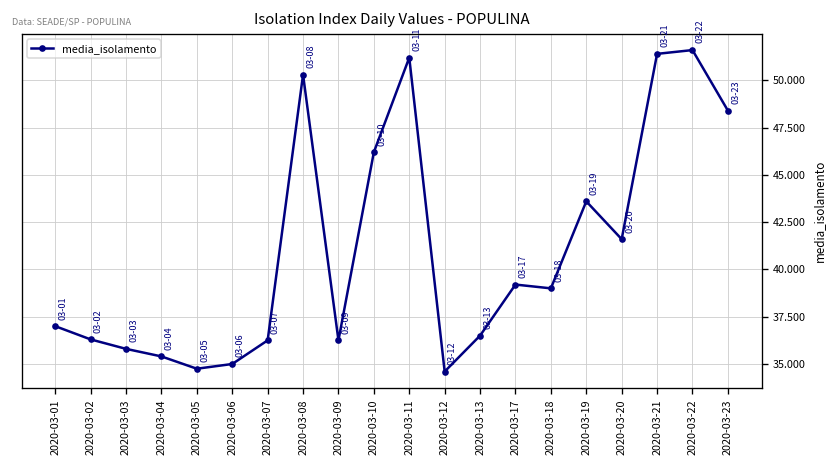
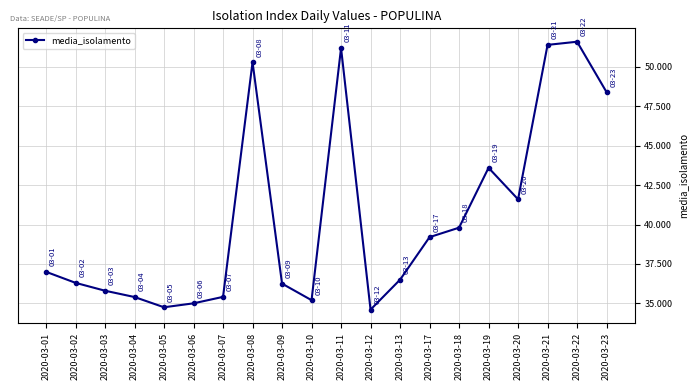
  {
-   "2020-03-07": 36.3,
-   "2020-03-10": 46.2,
-   "2020-03-18": 39.0
+   "2020-03-07": 35.4,
+   "2020-03-10": 35.2,
+   "2020-03-18": 39.8
  }
